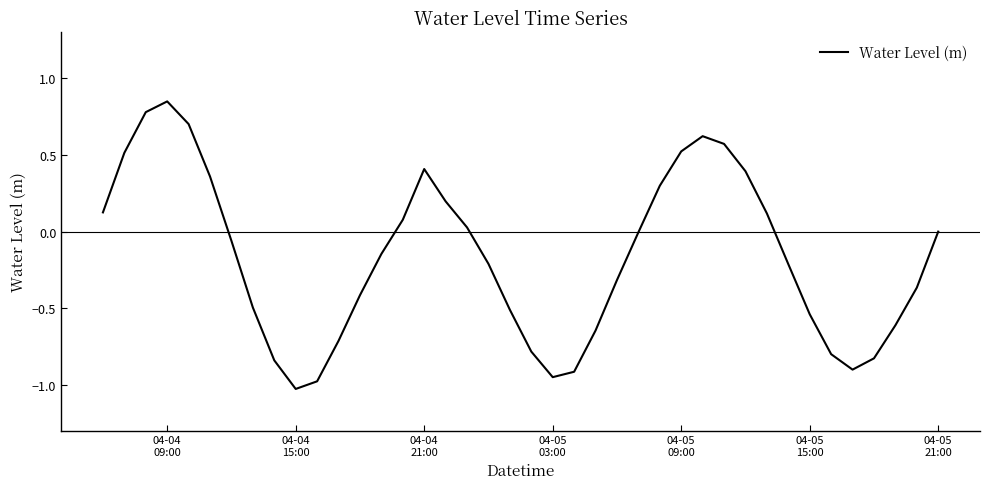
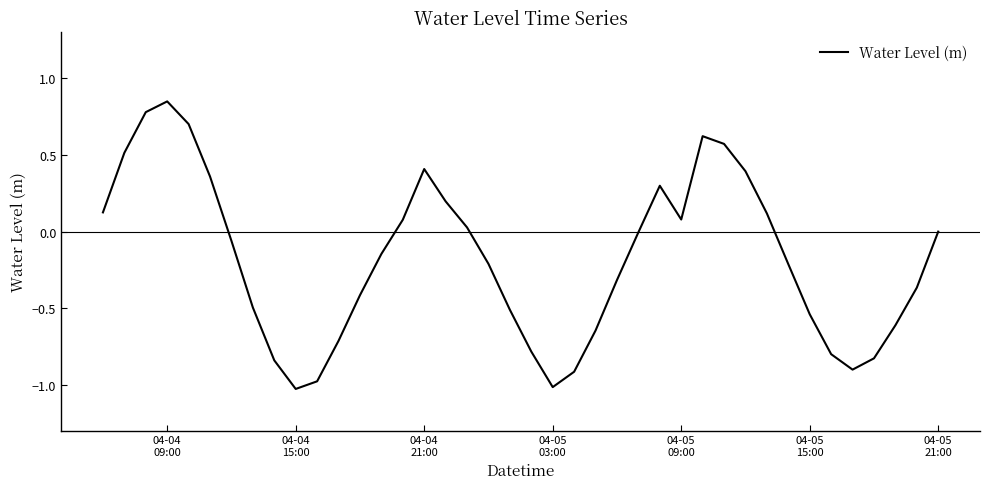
  {
    "04-04 09:00": 0.85,
    "04-04 15:00": -1.03,
    "04-04 21:00": 0.41,
-   "04-05 03:00": -0.95,
-   "04-05 09:00": 0.52,
+   "04-05 03:00": -1.02,
+   "04-05 09:00": 0.08,
    "04-05 15:00": -0.54,
    "04-05 21:00": 0.00
  }
